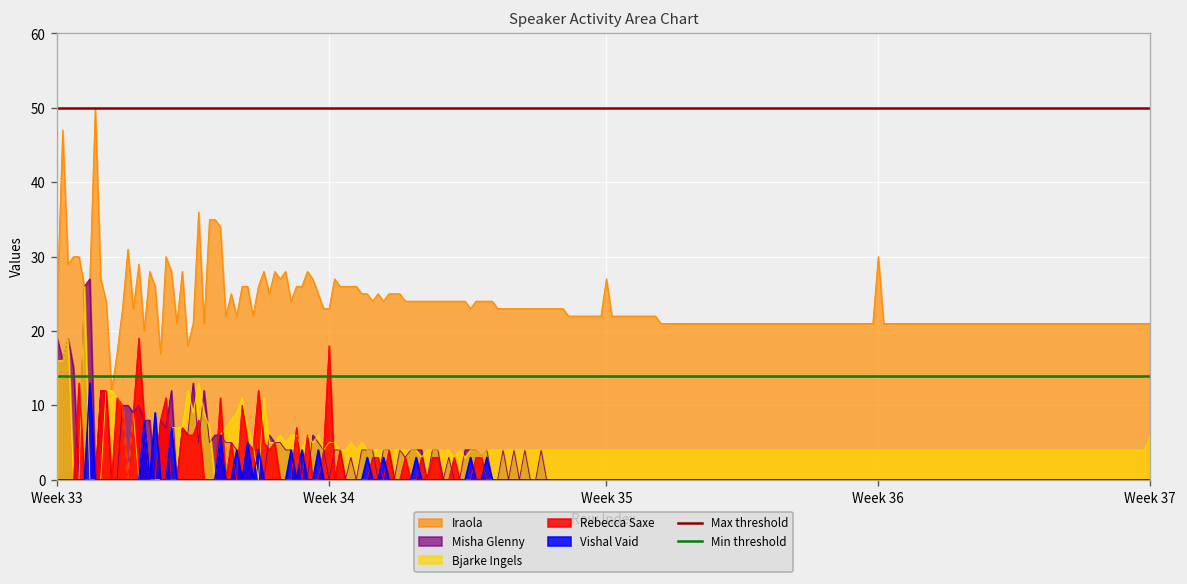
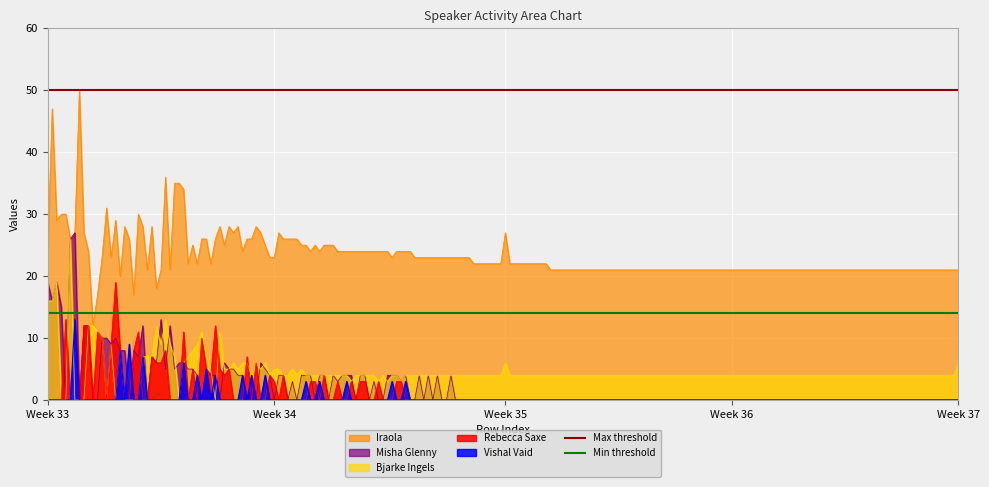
  {
    "Iraola": {
      "Week 33": 24,
      "Week 34": 23,
      "Week 35": 27,
-     "Week 36": 30,
+     "Week 36": 21,
      "Week 37": 21
    },
    "Misha Glenny": {
      "Week 33": 19
    },
    "Bjarke Ingels": {
      "Week 33": 16,
      "Week 34": 5,
-     "Week 35": 4,
+     "Week 35": 6,
      "Week 36": 4,
      "Week 37": 6
    },
    "Rebecca Saxe": {
-     "Week 34": 18
+     "Week 34": 3
    }
  }
